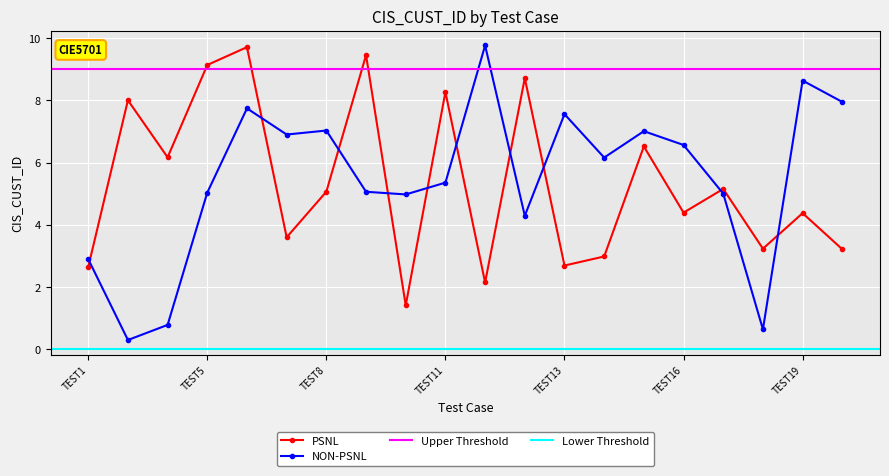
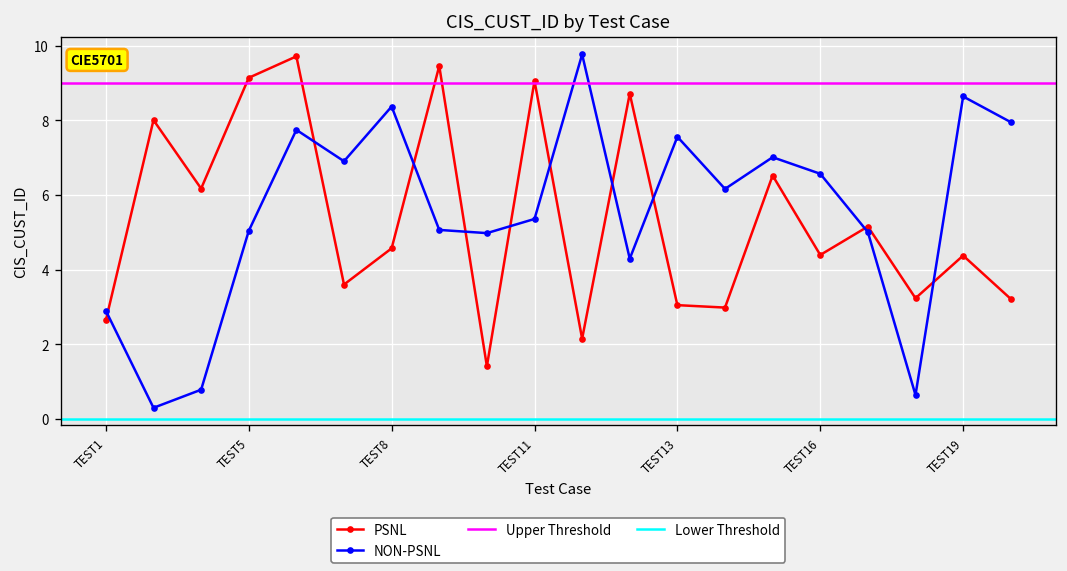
  {
    "PSNL": {
      "TEST1": 2.6,
      "TEST5": 9.1,
-     "TEST8": 5.1,
-     "TEST11": 8.3,
-     "TEST13": 2.7,
+     "TEST8": 4.6,
+     "TEST11": 9.1,
+     "TEST13": 3.0,
      "TEST16": 4.4,
      "TEST19": 4.4
    },
    "NON-PSNL": {
      "TEST1": 2.9,
      "TEST5": 5.0,
-     "TEST8": 7.0,
+     "TEST8": 8.4,
      "TEST11": 5.4,
      "TEST13": 7.6,
      "TEST16": 6.6,
      "TEST19": 8.6
    }
  }
